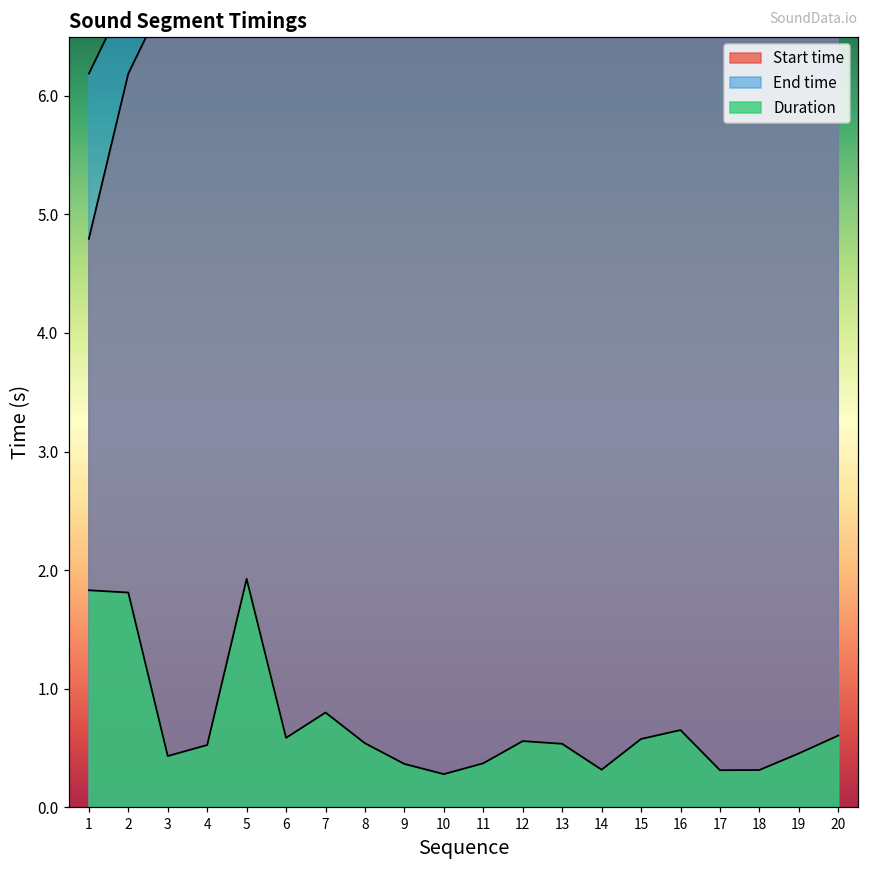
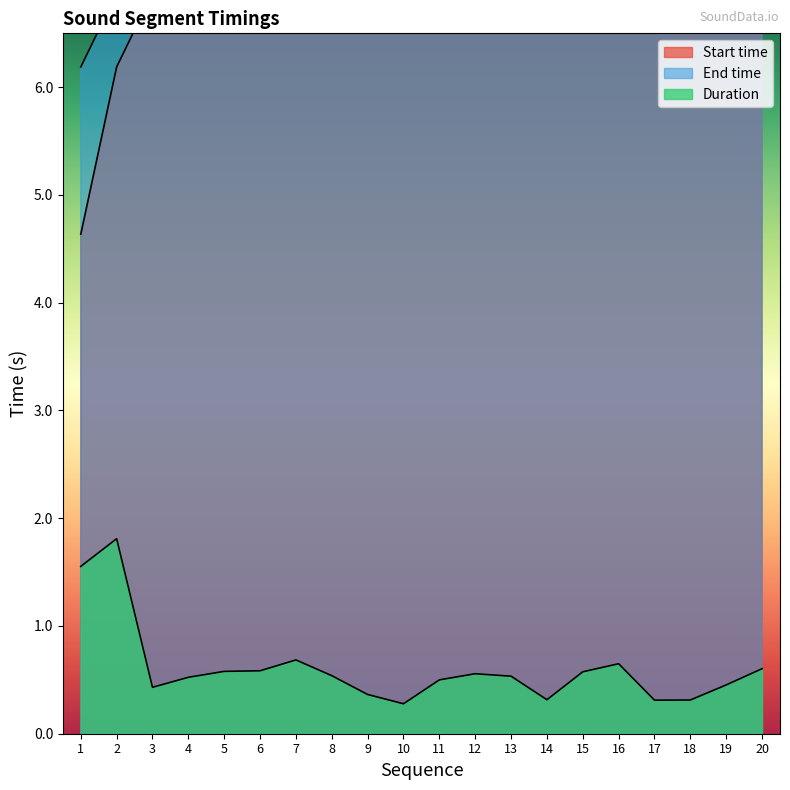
  {
    "Start time": {
-     "1": 4.79,
+     "1": 4.64,
      "2": 6.19
    },
    "End time": {
      "1": 6.19
    },
    "Duration": {
-     "1": 1.83,
+     "1": 1.55,
      "2": 1.81,
      "3": 0.43,
      "4": 0.52,
-     "5": 1.93,
+     "5": 0.58,
      "6": 0.58,
-     "7": 0.80,
+     "7": 0.69,
      "8": 0.54,
      "9": 0.36,
      "10": 0.28,
-     "11": 0.37,
+     "11": 0.50,
      "12": 0.56,
      "13": 0.53,
      "14": 0.32,
      "15": 0.57,
      "16": 0.65,
      "17": 0.31,
      "18": 0.31,
      "19": 0.45,
      "20": 0.60
    }
  }
